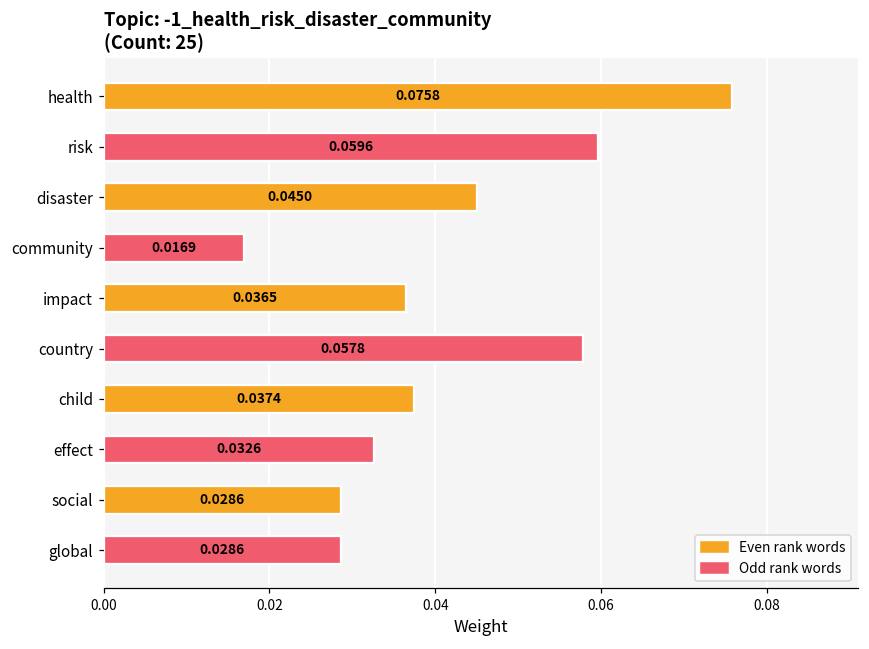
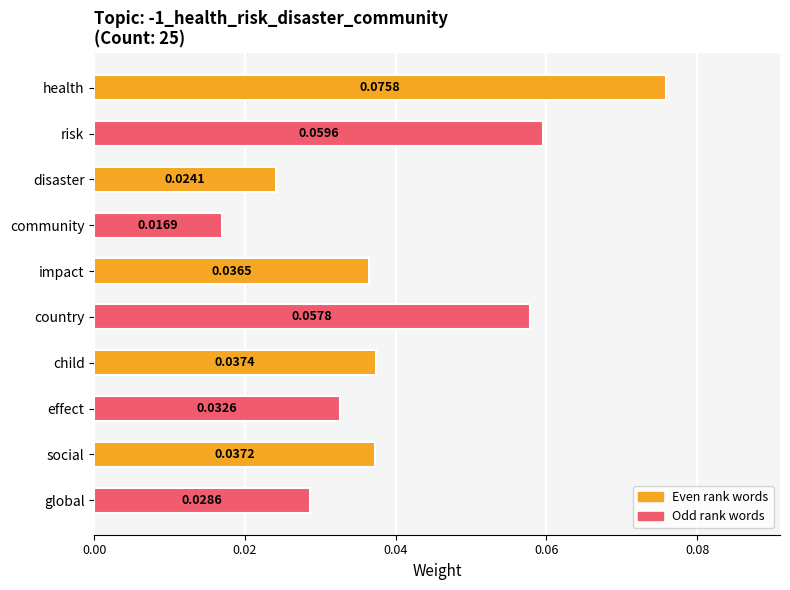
  {
    "health": 0.0758,
    "risk": 0.0596,
-   "disaster": 0.0450,
+   "disaster": 0.0241,
    "community": 0.0169,
    "impact": 0.0365,
    "country": 0.0578,
    "child": 0.0374,
    "effect": 0.0326,
-   "social": 0.0286,
+   "social": 0.0372,
    "global": 0.0286
  }
